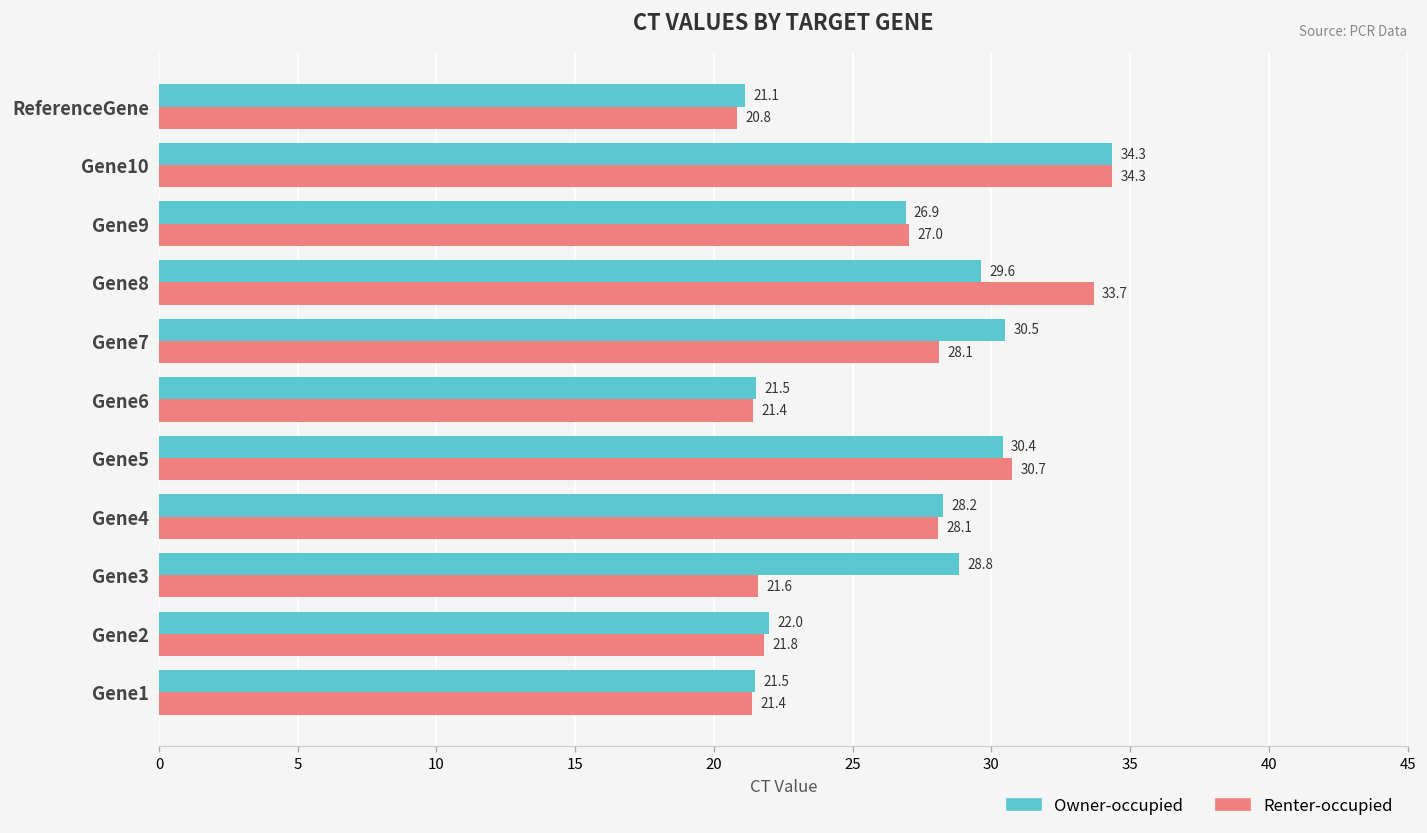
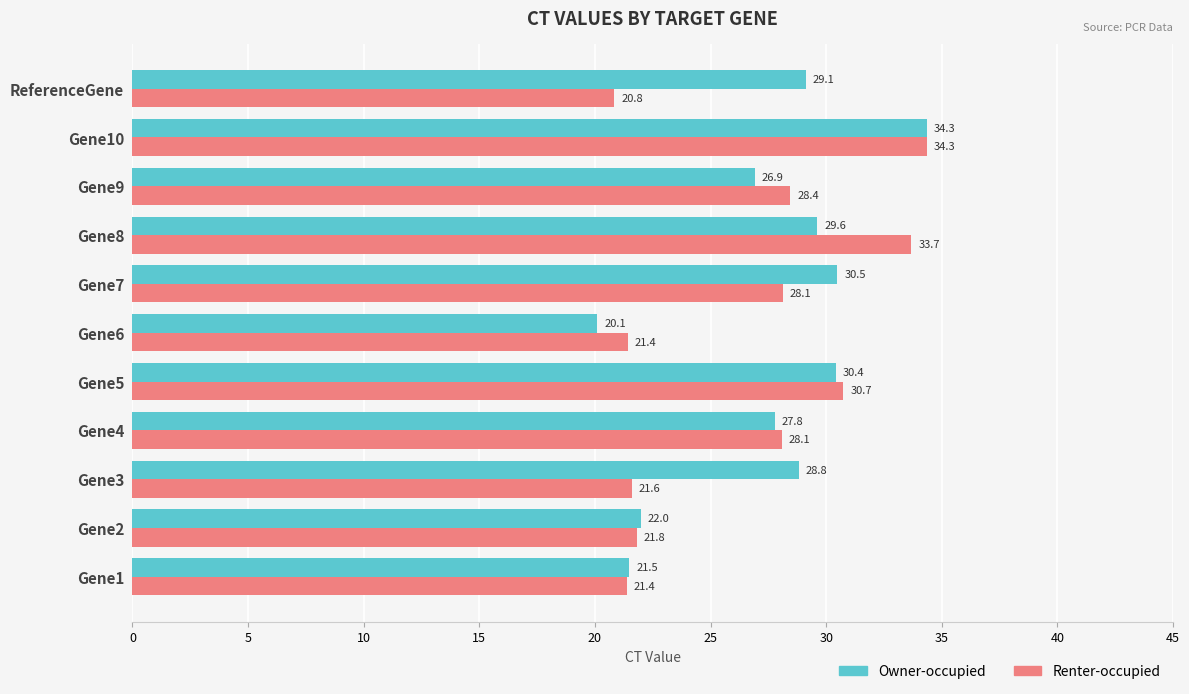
  {
    "Owner-occupied": {
-     "ReferenceGene": 21.1,
+     "ReferenceGene": 29.1,
      "Gene10": 34.3,
      "Gene9": 26.9,
      "Gene8": 29.6,
      "Gene7": 30.5,
-     "Gene6": 21.5,
+     "Gene6": 20.1,
      "Gene5": 30.4,
-     "Gene4": 28.2,
+     "Gene4": 27.8,
      "Gene3": 28.8,
      "Gene2": 22.0,
      "Gene1": 21.5
    },
    "Renter-occupied": {
      "ReferenceGene": 20.8,
      "Gene10": 34.3,
-     "Gene9": 27.0,
+     "Gene9": 28.4,
      "Gene8": 33.7,
      "Gene7": 28.1,
      "Gene6": 21.4,
      "Gene5": 30.7,
      "Gene4": 28.1,
      "Gene3": 21.6,
      "Gene2": 21.8,
      "Gene1": 21.4
    }
  }
